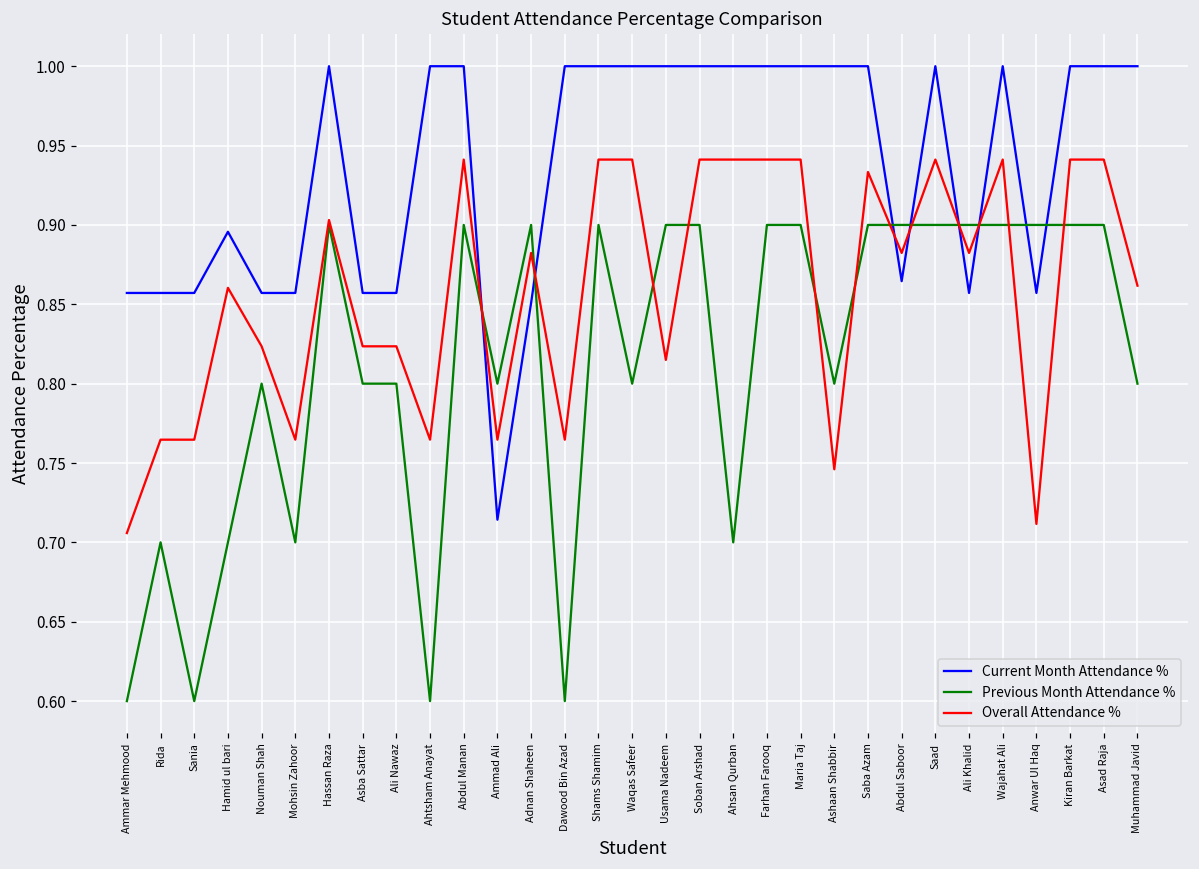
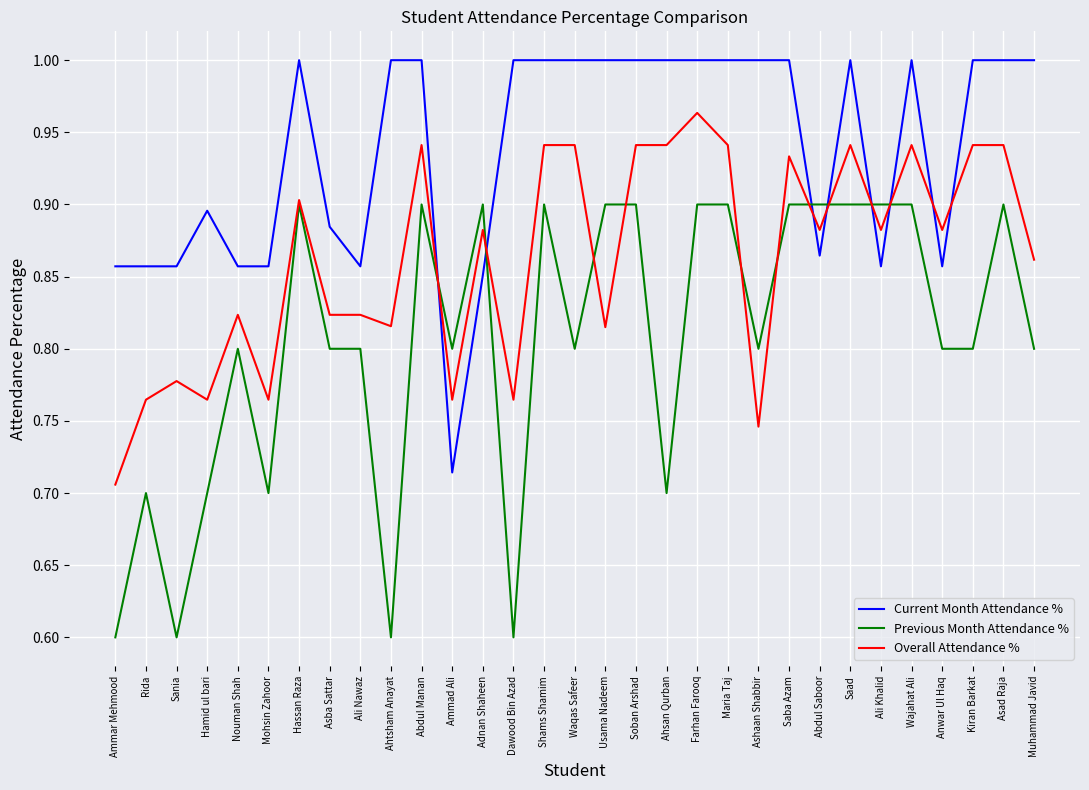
  {
    "Current Month Attendance %": {
      "Ammar Mehmood": 0.857,
      "Rida": 0.857,
      "Sania": 0.857,
      "Hamid ul bari": 0.896,
      "Nouman Shah": 0.857,
      "Mohsin Zahoor": 0.857,
      "Hassan Raza": 1.000,
-     "Asba Sattar": 0.857,
+     "Asba Sattar": 0.885,
      "Ali Nawaz": 0.857,
      "Ahtsham Anayat": 1.000,
      "Abdul Manan": 1.000,
      "Ammad Ali": 0.714,
      "Adnan Shaheen": 0.851,
      "Dawood Bin Azad": 1.000,
      "Shams Shamim": 1.000,
      "Waqas Safeer": 1.000,
      "Usama Nadeem": 1.000,
      "Soban Arshad": 1.000,
      "Ahsan Qurban": 1.000,
      "Farhan Farooq": 1.000,
      "Maria Taj": 1.000,
      "Ashaan Shabbir": 1.000,
      "Saba Azam": 1.000,
      "Abdul Saboor": 0.865,
      "Saad": 1.000,
      "Ali Khalid": 0.857,
      "Wajahat Ali": 1.000,
      "Anwar Ul Haq": 0.857,
      "Kiran Barkat": 1.000,
      "Asad Raja": 1.000,
      "Muhammad Javid": 1.000
    },
    "Previous Month Attendance %": {
      "Ammar Mehmood": 0.6,
      "Rida": 0.7,
      "Sania": 0.6,
      "Hamid ul bari": 0.7,
      "Nouman Shah": 0.8,
      "Mohsin Zahoor": 0.7,
      "Hassan Raza": 0.9,
      "Asba Sattar": 0.8,
      "Ali Nawaz": 0.8,
      "Ahtsham Anayat": 0.6,
      "Abdul Manan": 0.9,
      "Ammad Ali": 0.8,
      "Adnan Shaheen": 0.9,
      "Dawood Bin Azad": 0.6,
      "Shams Shamim": 0.9,
      "Waqas Safeer": 0.8,
      "Usama Nadeem": 0.9,
      "Soban Arshad": 0.9,
      "Ahsan Qurban": 0.7,
      "Farhan Farooq": 0.9,
      "Maria Taj": 0.9,
      "Ashaan Shabbir": 0.8,
      "Saba Azam": 0.9,
      "Abdul Saboor": 0.9,
      "Saad": 0.9,
      "Ali Khalid": 0.9,
      "Wajahat Ali": 0.9,
-     "Anwar Ul Haq": 0.9,
-     "Kiran Barkat": 0.9,
+     "Anwar Ul Haq": 0.8,
+     "Kiran Barkat": 0.8,
      "Asad Raja": 0.9,
      "Muhammad Javid": 0.8
    },
    "Overall Attendance %": {
      "Ammar Mehmood": 0.706,
      "Rida": 0.765,
-     "Sania": 0.765,
-     "Hamid ul bari": 0.860,
+     "Sania": 0.778,
+     "Hamid ul bari": 0.765,
      "Nouman Shah": 0.824,
      "Mohsin Zahoor": 0.765,
      "Hassan Raza": 0.903,
      "Asba Sattar": 0.824,
      "Ali Nawaz": 0.824,
-     "Ahtsham Anayat": 0.765,
+     "Ahtsham Anayat": 0.816,
      "Abdul Manan": 0.941,
      "Ammad Ali": 0.765,
      "Adnan Shaheen": 0.882,
      "Dawood Bin Azad": 0.765,
      "Shams Shamim": 0.941,
      "Waqas Safeer": 0.941,
      "Usama Nadeem": 0.815,
      "Soban Arshad": 0.941,
      "Ahsan Qurban": 0.941,
-     "Farhan Farooq": 0.941,
+     "Farhan Farooq": 0.963,
      "Maria Taj": 0.941,
      "Ashaan Shabbir": 0.746,
      "Saba Azam": 0.933,
      "Abdul Saboor": 0.882,
      "Saad": 0.941,
      "Ali Khalid": 0.882,
      "Wajahat Ali": 0.941,
-     "Anwar Ul Haq": 0.712,
+     "Anwar Ul Haq": 0.882,
      "Kiran Barkat": 0.941,
      "Asad Raja": 0.941,
      "Muhammad Javid": 0.862
    }
  }
